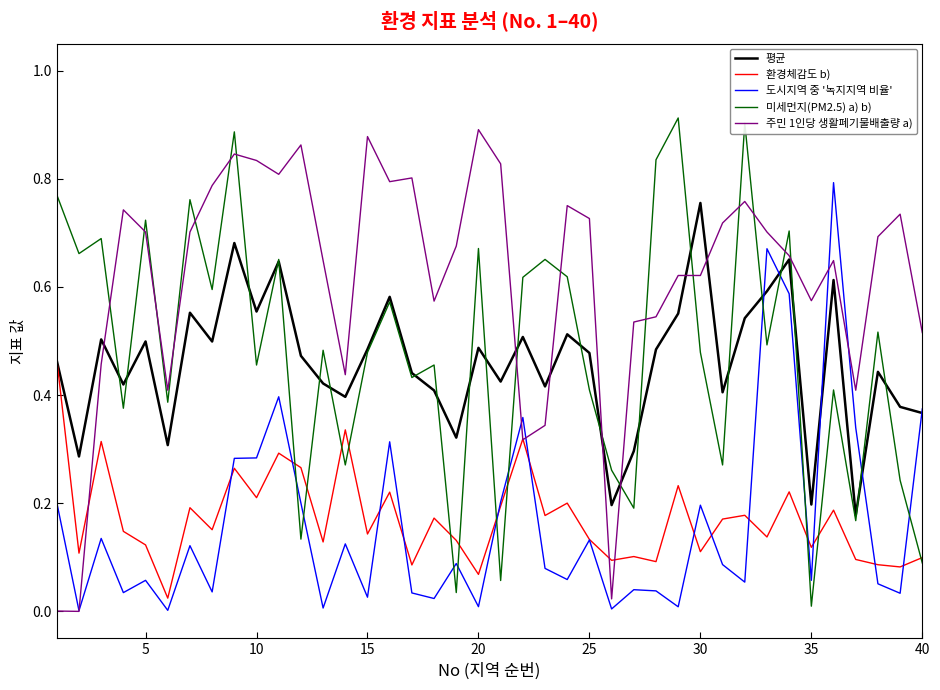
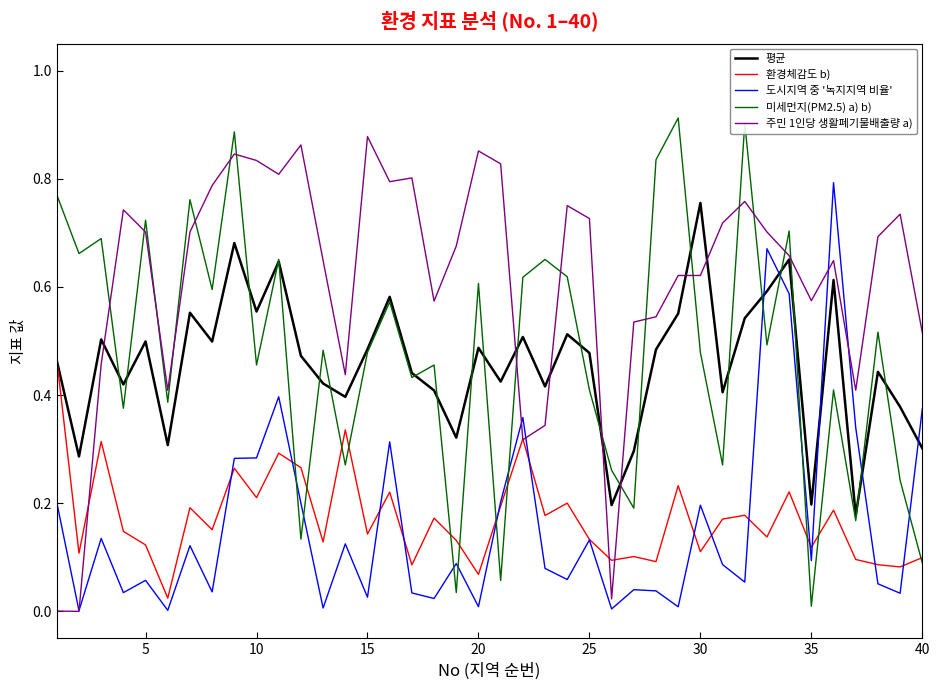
  {
    "평균": {
      "5": 0.50,
      "10": 0.55,
      "15": 0.48,
      "20": 0.49,
      "25": 0.48,
      "30": 0.76,
      "35": 0.20,
-     "40": 0.37
+     "40": 0.30
    },
    "환경체감도 b)": {
      "5": 0.12,
      "10": 0.21,
      "15": 0.14,
      "20": 0.07,
      "30": 0.11,
      "35": 0.12,
      "40": 0.10
    },
    "도시지역 중 '녹지지역 비율'": {
      "5": 0.06,
      "10": 0.28,
      "15": 0.03,
      "20": 0.01,
      "30": 0.20,
-     "35": 0.06,
+     "35": 0.09,
      "40": 0.37
    },
    "미세먼지(PM2.5) a) b)": {
      "5": 0.72,
      "10": 0.46,
      "15": 0.48,
-     "20": 0.67,
+     "20": 0.61,
      "25": 0.41,
      "30": 0.48,
      "35": 0.01,
      "40": 0.09
    },
    "주민 1인당 생활폐기물배출량 a)": {
      "5": 0.70,
      "10": 0.83,
      "15": 0.88,
-     "20": 0.89,
+     "20": 0.85,
      "25": 0.73,
      "30": 0.62,
      "35": 0.57,
      "40": 0.52
    }
  }
